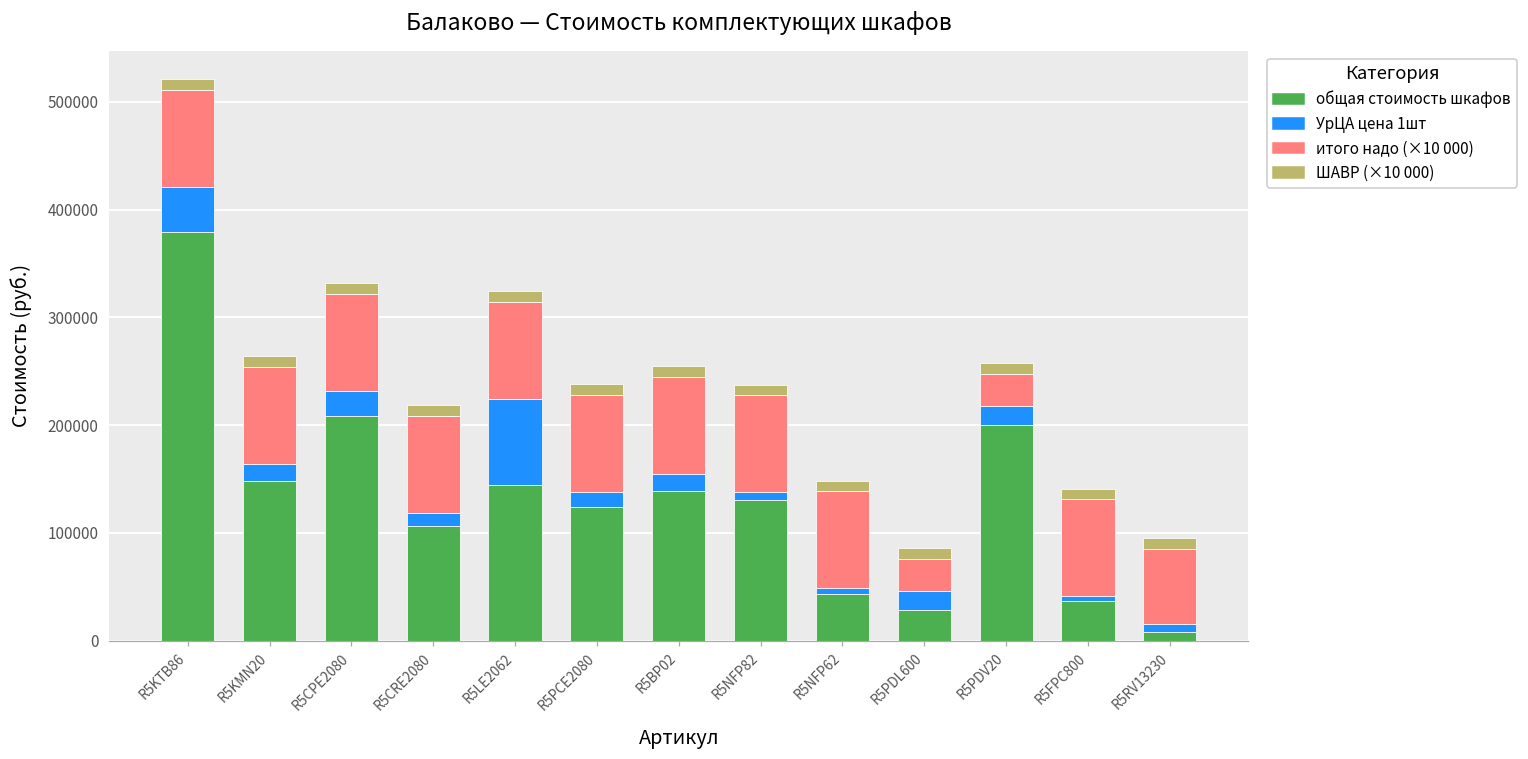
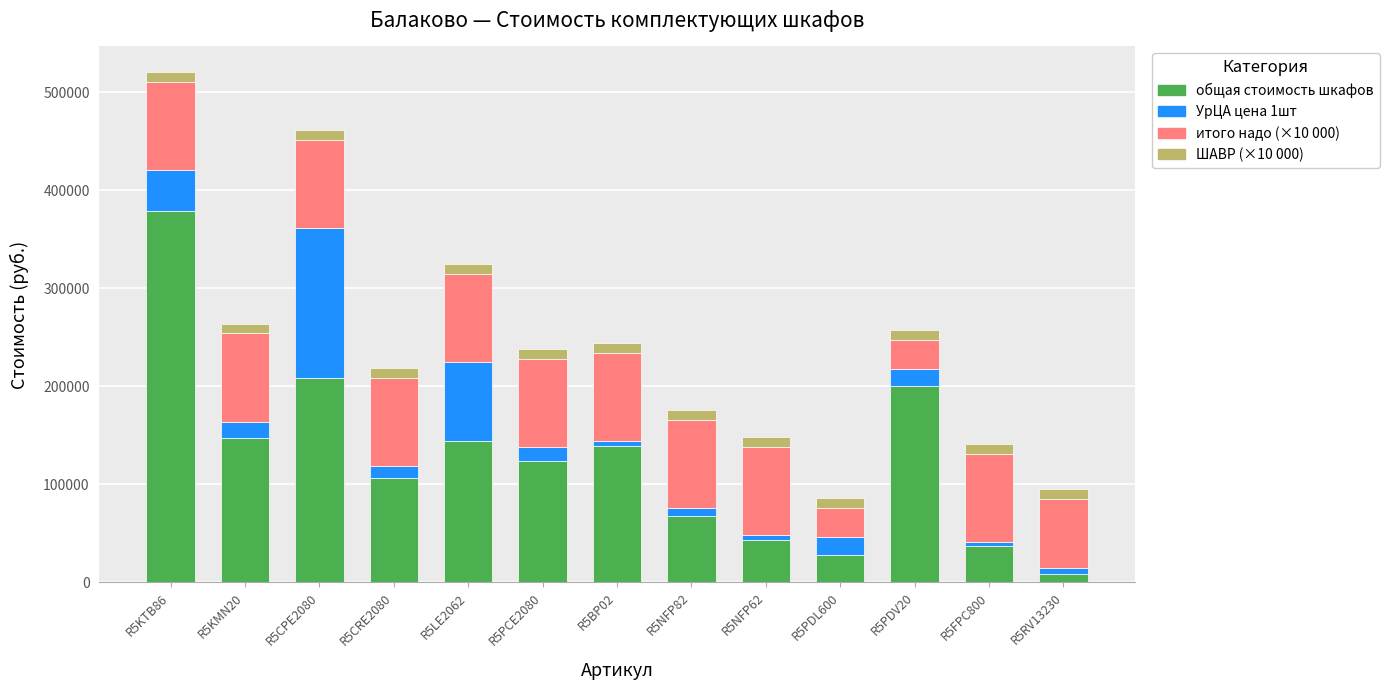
  {
    "общая стоимость шкафов": {
      "R5KTB86": 380000,
      "R5KMN20": 150000,
      "R5CPE2080": 210000,
      "R5CRE2080": 110000,
      "R5LE2062": 140000,
      "R5PCE2080": 120000,
      "R5BP02": 140000,
-     "R5NFP82": 130000,
+     "R5NFP82": 70000,
      "R5NFP62": 40000,
      "R5PDL600": 30000,
      "R5PDV20": 200000,
      "R5FPC800": 40000,
      "R5RV13230": 10000
    },
    "УрЦА цена 1шт": {
      "R5KTB86": 40000,
      "R5KMN20": 20000,
-     "R5CPE2080": 20000,
+     "R5CPE2080": 150000,
      "R5CRE2080": 10000,
      "R5LE2062": 80000,
      "R5PCE2080": 10000,
-     "R5BP02": 20000,
+     "R5BP02": 10000,
      "R5NFP82": 10000,
      "R5NFP62": 0,
      "R5PDL600": 20000,
      "R5PDV20": 20000,
      "R5FPC800": 0,
      "R5RV13230": 10000
    }
  }
